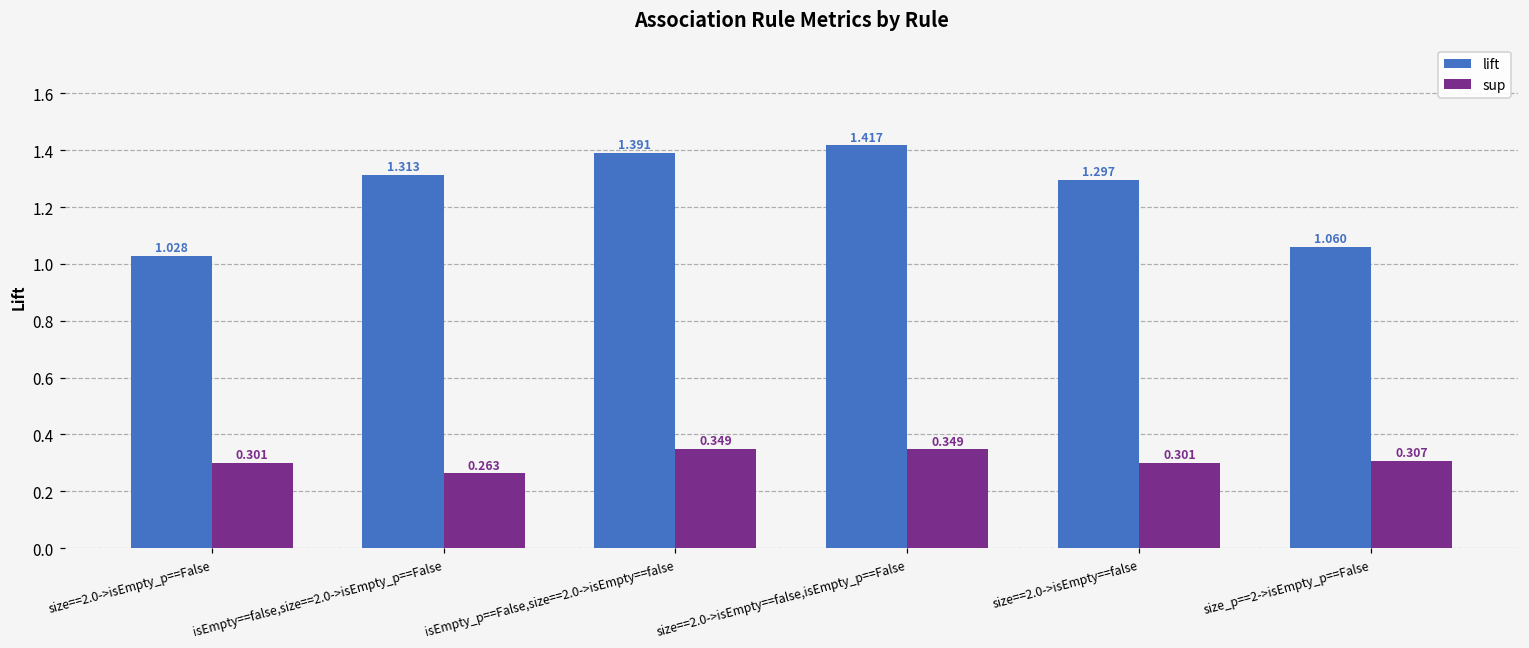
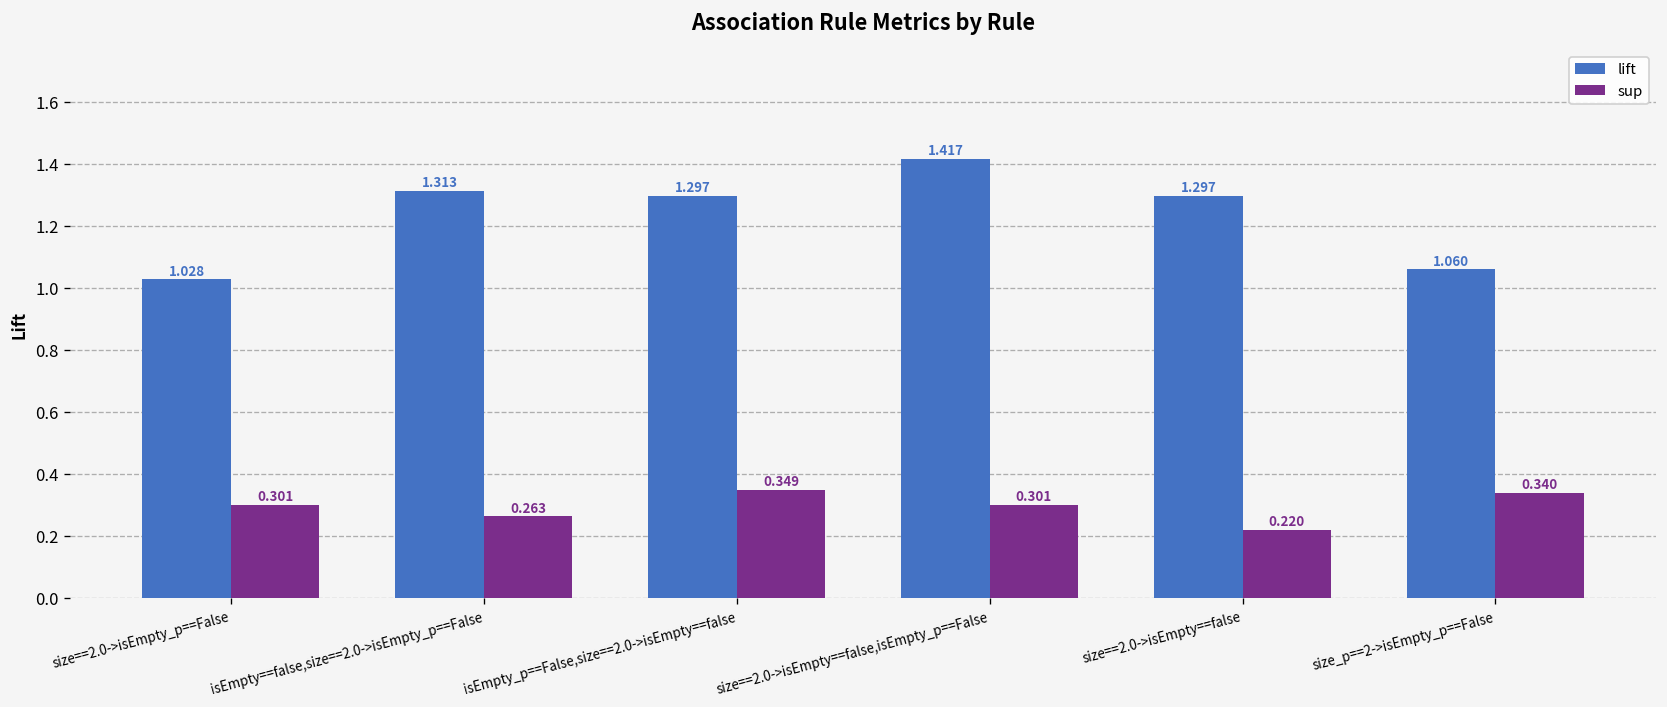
  {
    "lift": {
      "size==2.0->isEmpty_p==False": 1.028,
      "isEmpty==false,size==2.0->isEmpty_p==False": 1.313,
-     "isEmpty_p==False,size==2.0->isEmpty==false": 1.391,
+     "isEmpty_p==False,size==2.0->isEmpty==false": 1.297,
      "size==2.0->isEmpty==false,isEmpty_p==False": 1.417,
      "size==2.0->isEmpty==false": 1.297,
      "size_p==2->isEmpty_p==False": 1.060
    },
    "sup": {
      "size==2.0->isEmpty_p==False": 0.301,
      "isEmpty==false,size==2.0->isEmpty_p==False": 0.263,
      "isEmpty_p==False,size==2.0->isEmpty==false": 0.349,
-     "size==2.0->isEmpty==false,isEmpty_p==False": 0.349,
-     "size==2.0->isEmpty==false": 0.301,
-     "size_p==2->isEmpty_p==False": 0.307
+     "size==2.0->isEmpty==false,isEmpty_p==False": 0.301,
+     "size==2.0->isEmpty==false": 0.220,
+     "size_p==2->isEmpty_p==False": 0.340
    }
  }
